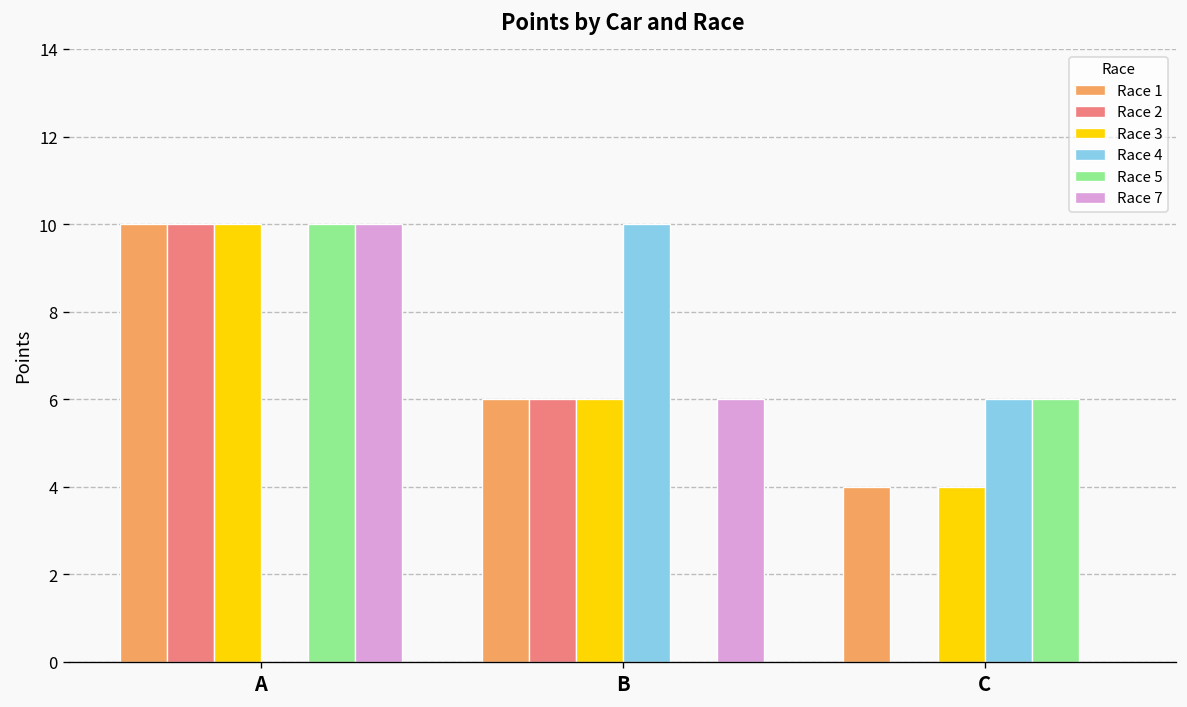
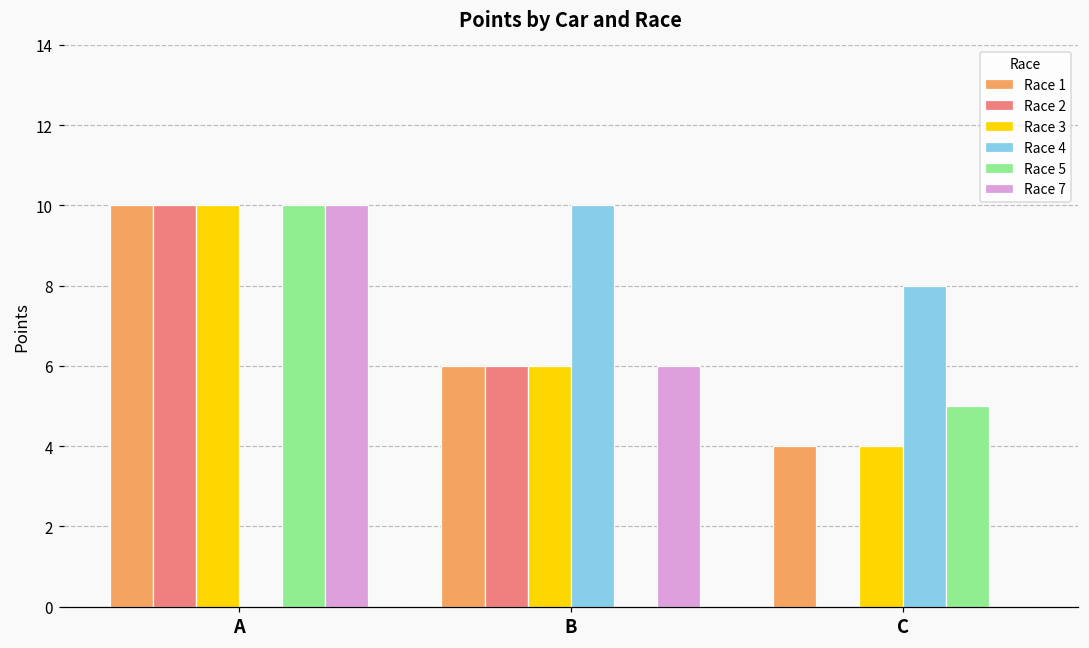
  {
    "Race 3": {
      "A": 10,
      "B": 6,
      "C": 4
    },
    "Race 4": {
      "A": 0,
      "B": 10,
-     "C": 6
+     "C": 8
    },
    "Race 5": {
      "A": 10,
      "B": 0,
-     "C": 6
+     "C": 5
    },
    "Race 7": {
      "A": 10,
      "B": 6,
      "C": 0
    }
  }
